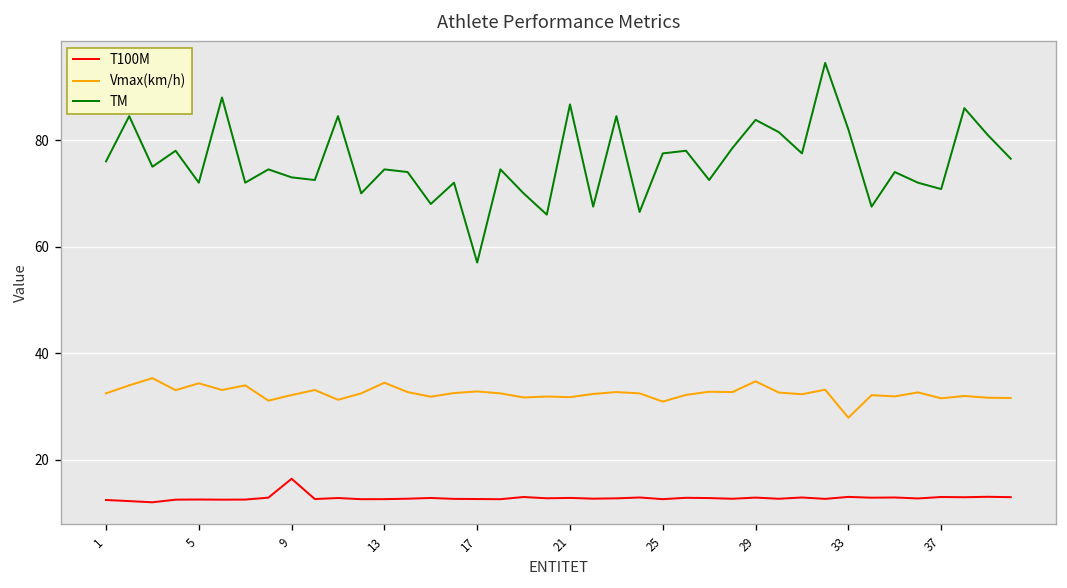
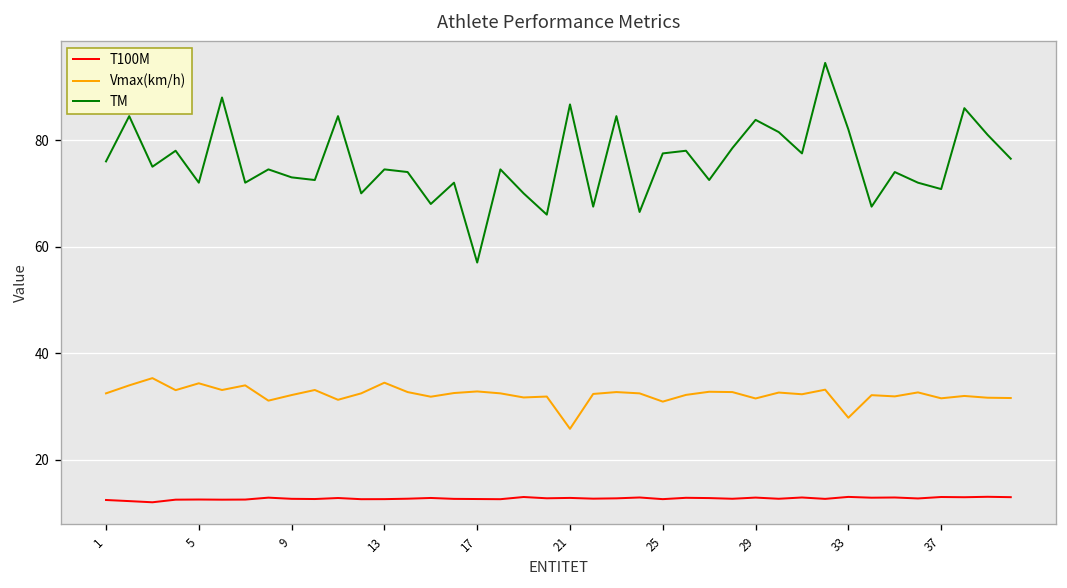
  {
    "T100M": {
      "1": 12,
      "5": 12,
-     "9": 16,
+     "9": 13,
      "13": 13,
      "17": 13,
      "21": 13,
      "25": 13,
      "29": 13,
      "33": 13,
      "37": 13
    },
    "Vmax(km/h)": {
      "1": 32,
      "5": 34,
      "9": 32,
      "13": 34,
      "17": 33,
-     "21": 32,
+     "21": 26,
      "25": 31,
-     "29": 35,
+     "29": 31,
      "33": 28,
      "37": 32
    },
    "TM": {
      "1": 76,
      "5": 72,
      "9": 73,
      "13": 75,
      "17": 57,
      "21": 87,
      "25": 78,
      "29": 84,
      "33": 82,
      "37": 71
    }
  }
